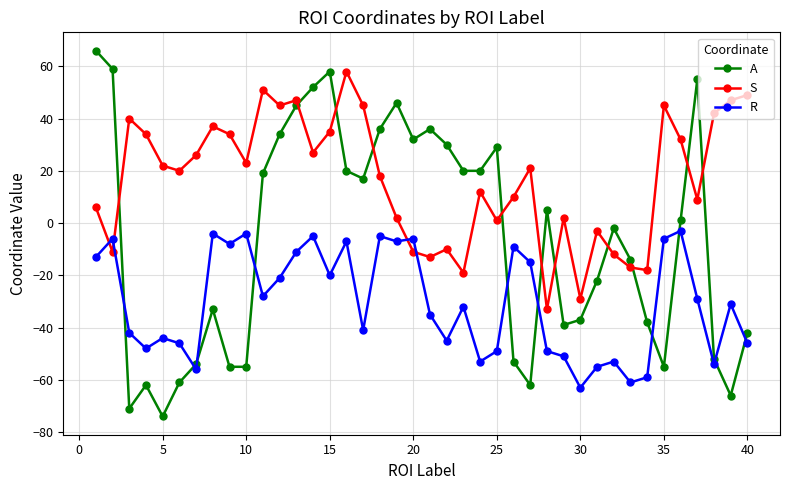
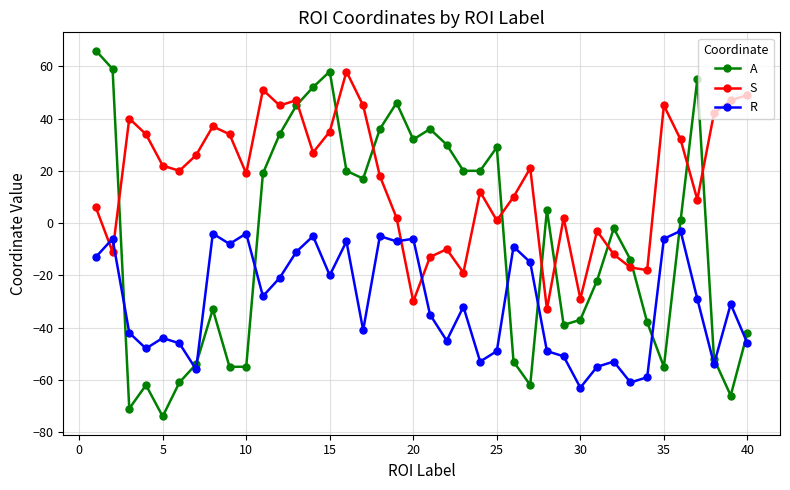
  {
    "A": {
      "5": -74,
      "10": -55,
      "15": 58,
      "20": 32,
      "25": 29,
      "30": -37,
      "35": -55,
      "40": -42
    },
    "S": {
      "5": 22,
-     "10": 23,
+     "10": 19,
      "15": 35,
-     "20": -11,
+     "20": -30,
      "25": 1,
      "30": -29,
      "35": 45
    },
    "R": {
      "5": -44,
      "10": -4,
      "15": -20,
      "20": -6,
      "25": -49,
      "30": -63,
      "35": -6,
      "40": -46
    }
  }
